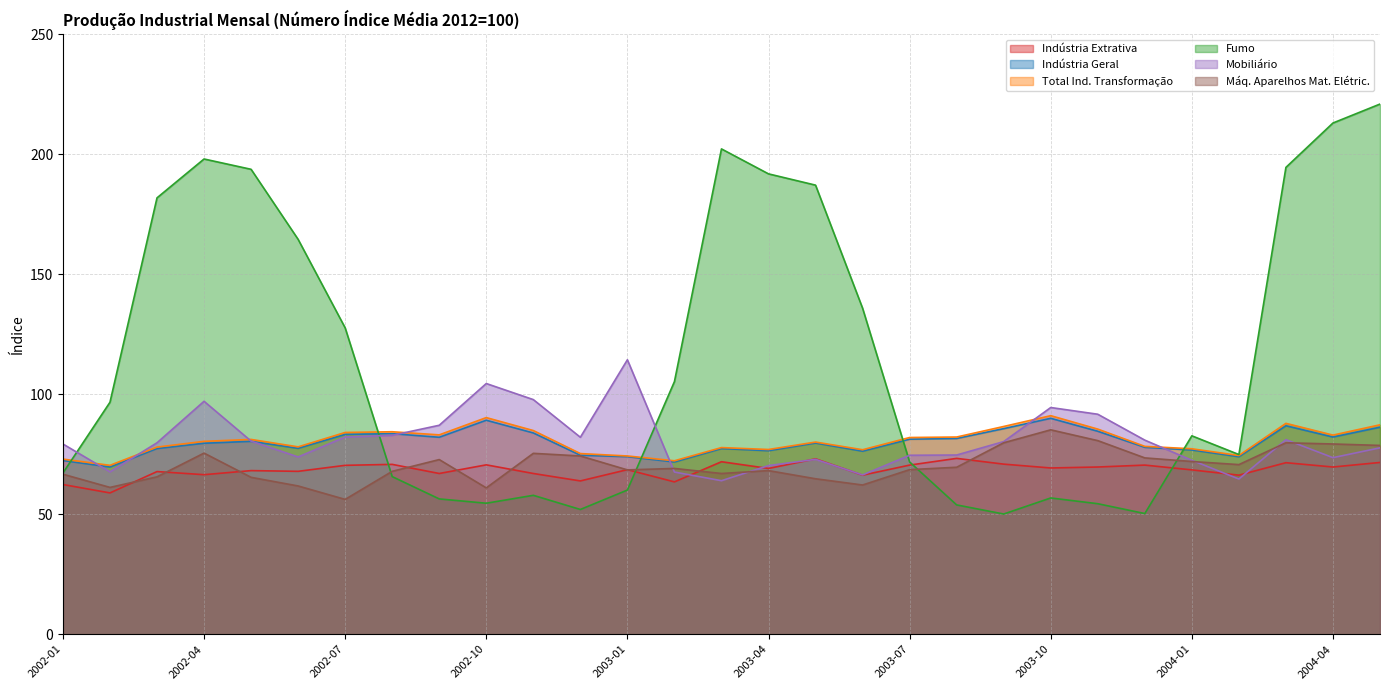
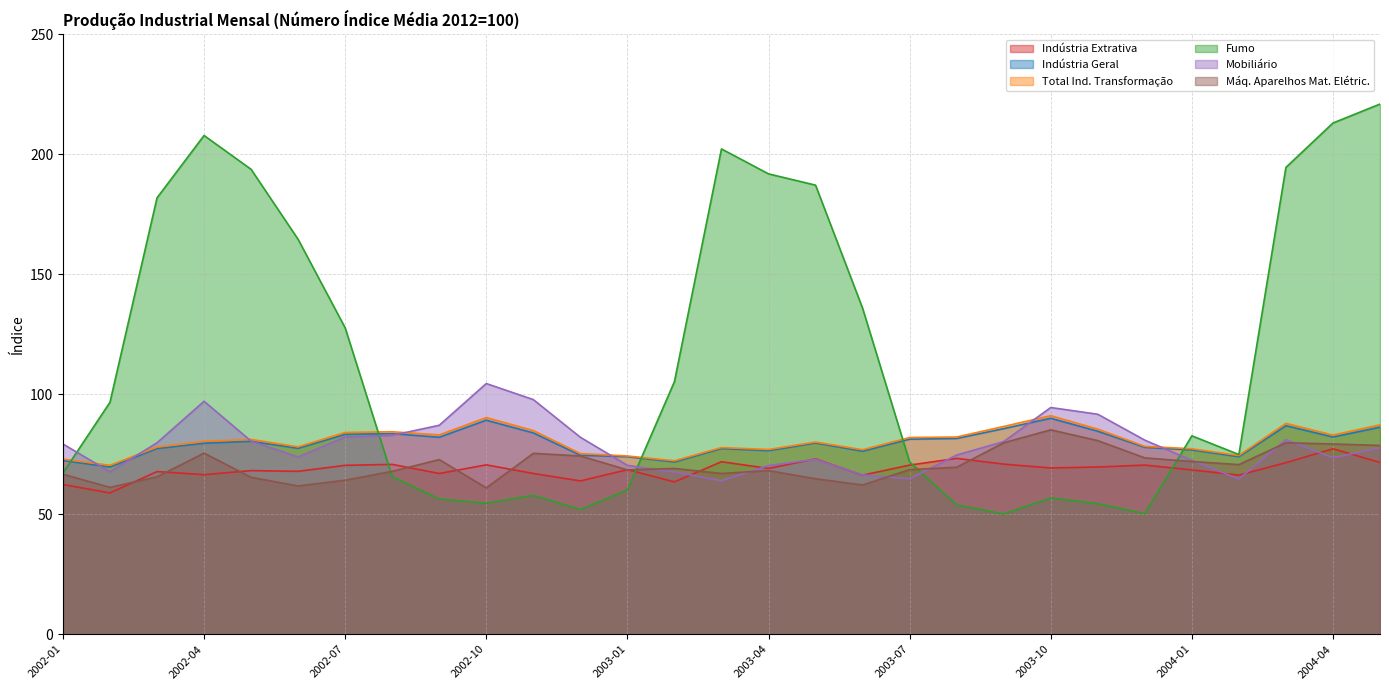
  {
    "Indústria Extrativa": {
      "2002-01": 62,
      "2002-04": 67,
      "2002-07": 70,
      "2002-10": 71,
      "2003-07": 71,
      "2003-10": 69,
      "2004-01": 69,
-     "2004-04": 70
+     "2004-04": 77
    },
    "Indústria Geral": {
      "2002-10": 89,
      "2003-10": 90
    },
    "Total Ind. Transformação": {
      "2002-10": 90,
      "2003-10": 91
    },
    "Fumo": {
-     "2002-04": 198,
+     "2002-04": 208,
      "2002-07": 128,
      "2002-10": 55,
      "2003-01": 60,
      "2003-04": 192,
      "2003-07": 72,
      "2003-10": 57,
      "2004-01": 83,
      "2004-04": 213
    },
    "Mobiliário": {
      "2002-01": 79,
      "2002-04": 97,
      "2002-07": 82,
      "2002-10": 105,
-     "2003-01": 114,
+     "2003-01": 70,
      "2003-04": 70,
-     "2003-07": 75,
+     "2003-07": 65,
      "2003-10": 95,
      "2004-04": 74
    },
    "Máq. Aparelhos Mat. Elétric.": {
      "2002-04": 76,
-     "2002-07": 56,
+     "2002-07": 64,
      "2002-10": 61,
      "2003-07": 69,
      "2003-10": 85,
      "2004-04": 79
    }
  }
